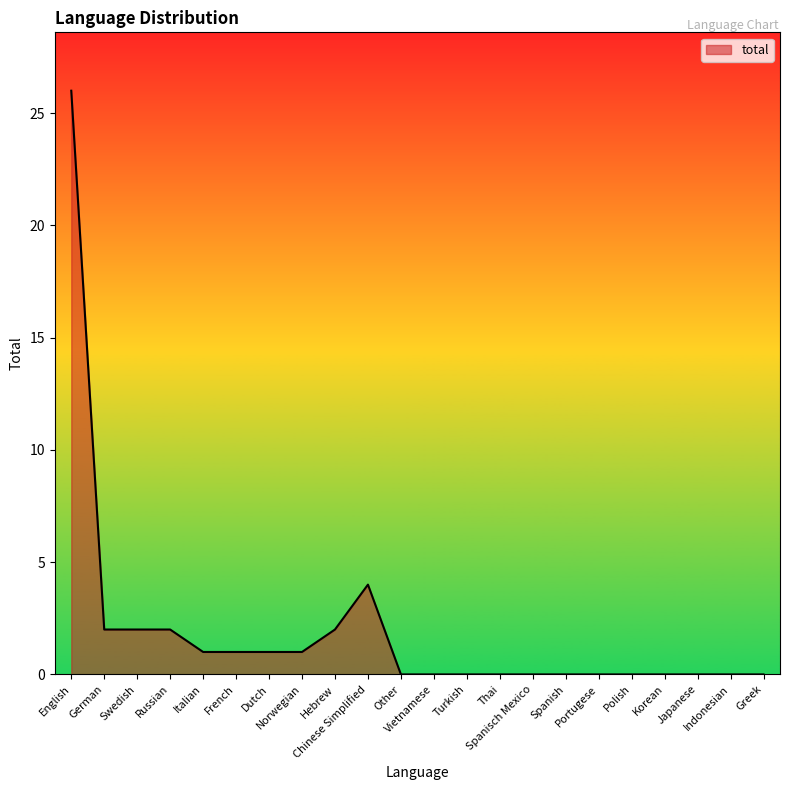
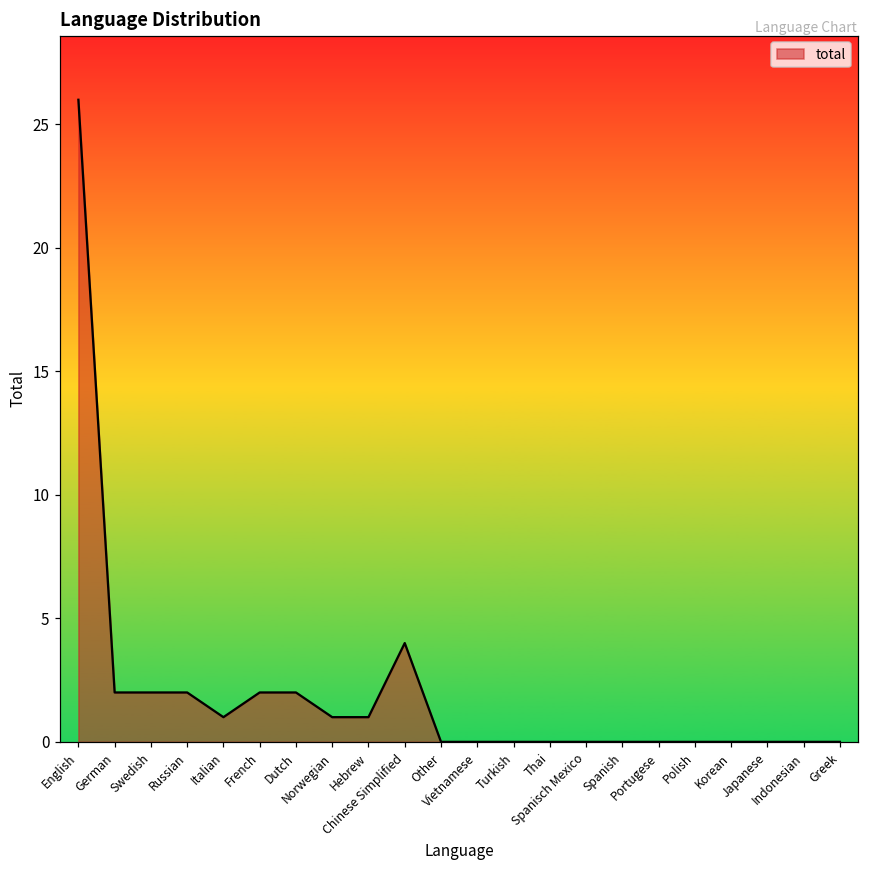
  {
    "English": 26,
    "German": 2,
    "Swedish": 2,
    "Russian": 2,
    "Italian": 1,
-   "French": 1,
-   "Dutch": 1,
+   "French": 2,
+   "Dutch": 2,
    "Norwegian": 1,
-   "Hebrew": 2,
+   "Hebrew": 1,
    "Chinese Simplified": 4,
    "Other": 0,
    "Vietnamese": 0,
    "Turkish": 0,
    "Thai": 0,
    "Spanisch Mexico": 0,
    "Spanish": 0,
    "Portugese": 0,
    "Polish": 0,
    "Korean": 0,
    "Japanese": 0,
    "Indonesian": 0,
    "Greek": 0
  }
